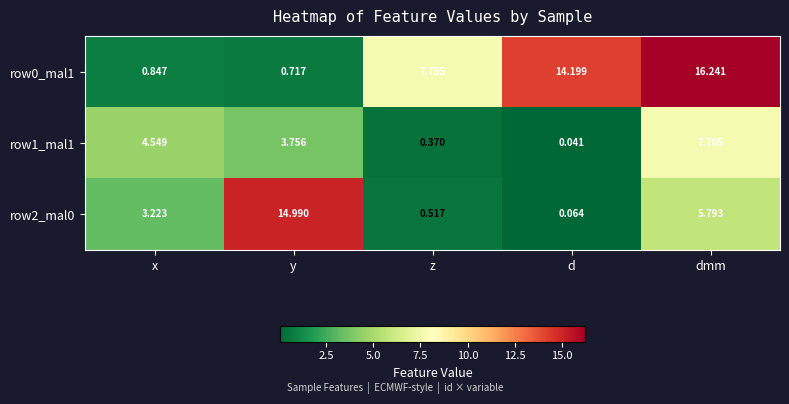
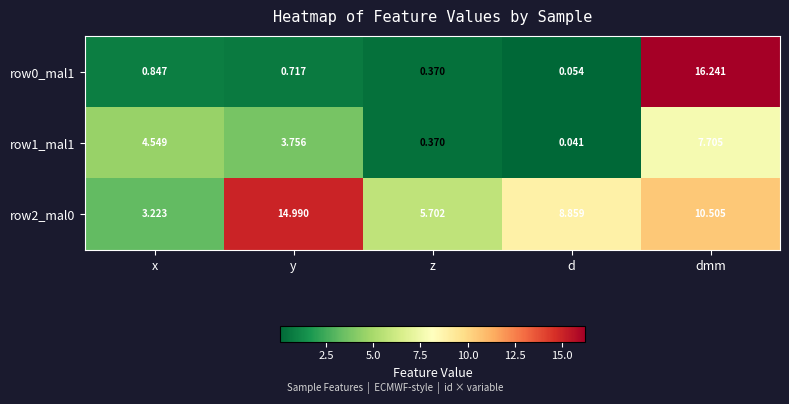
  {
    "row0_mal1": {
      "x": 0.847,
      "y": 0.717,
-     "z": 7.755,
-     "d": 14.199,
+     "z": 0.370,
+     "d": 0.054,
      "dmm": 16.241
    },
    "row1_mal1": {
      "x": 4.549,
      "y": 3.756,
      "z": 0.370,
      "d": 0.041,
      "dmm": 7.705
    },
    "row2_mal0": {
      "x": 3.223,
      "y": 14.990,
-     "z": 0.517,
-     "d": 0.064,
-     "dmm": 5.793
+     "z": 5.702,
+     "d": 8.859,
+     "dmm": 10.505
    }
  }
